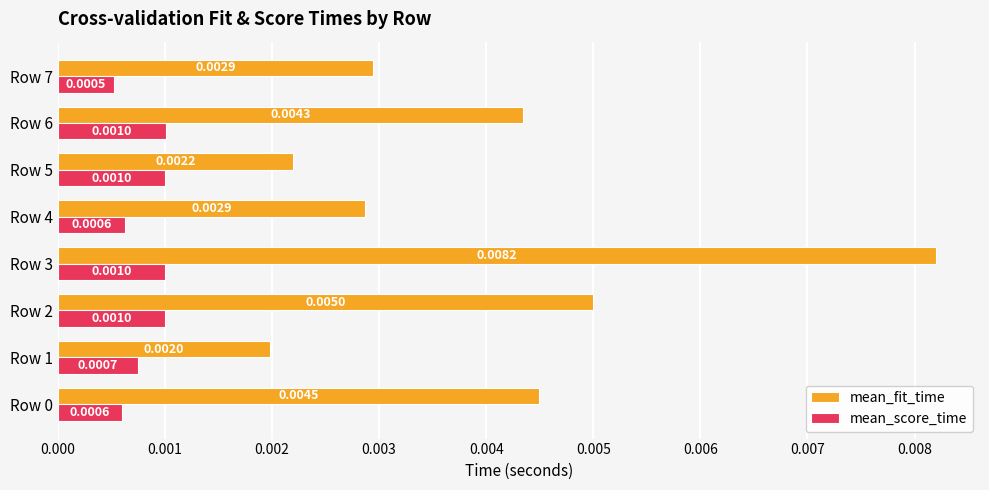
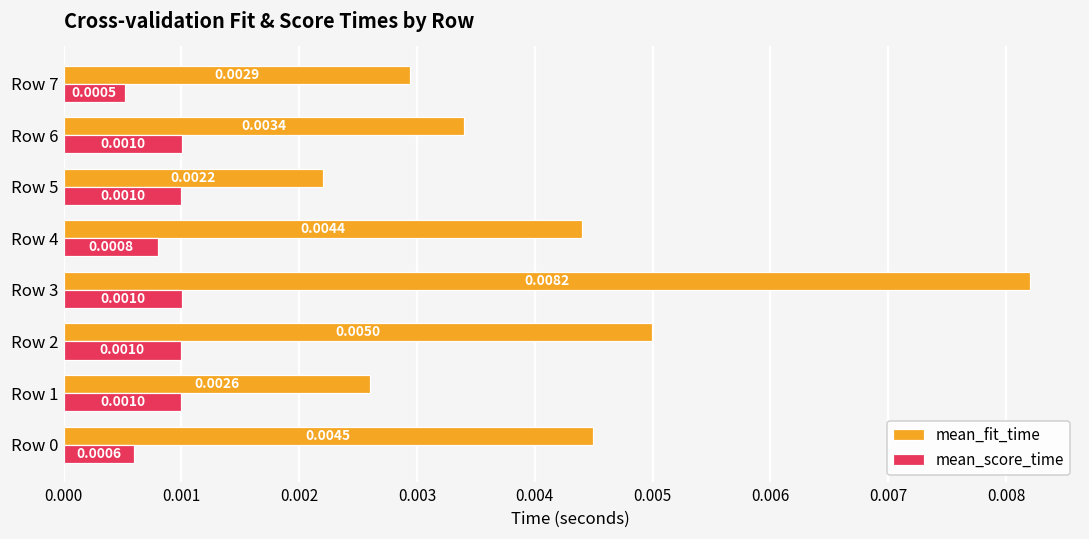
  {
    "mean_fit_time": {
      "Row 7": 0.0029,
-     "Row 6": 0.0043,
+     "Row 6": 0.0034,
      "Row 5": 0.0022,
-     "Row 4": 0.0029,
+     "Row 4": 0.0044,
      "Row 3": 0.0082,
      "Row 2": 0.0050,
-     "Row 1": 0.0020,
+     "Row 1": 0.0026,
      "Row 0": 0.0045
    },
    "mean_score_time": {
      "Row 7": 0.0005,
      "Row 6": 0.0010,
      "Row 5": 0.0010,
-     "Row 4": 0.0006,
+     "Row 4": 0.0008,
      "Row 3": 0.0010,
      "Row 2": 0.0010,
-     "Row 1": 0.0007,
+     "Row 1": 0.0010,
      "Row 0": 0.0006
    }
  }
